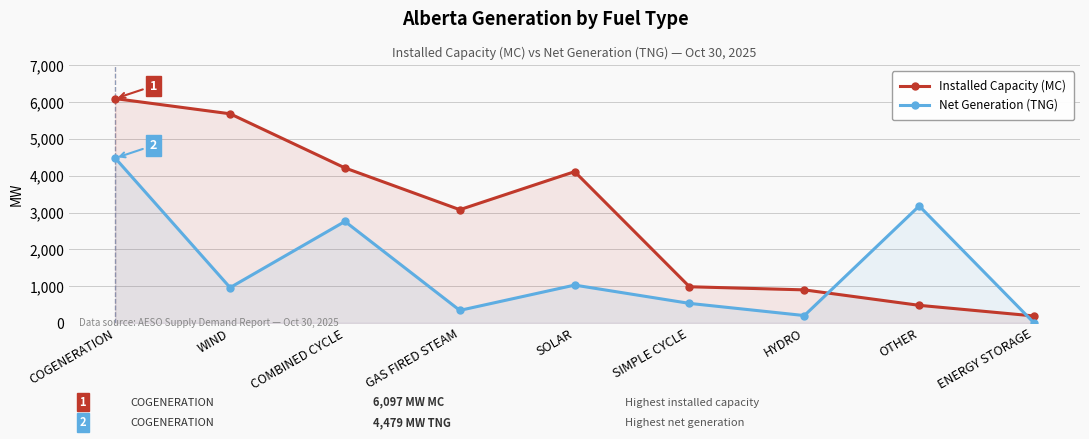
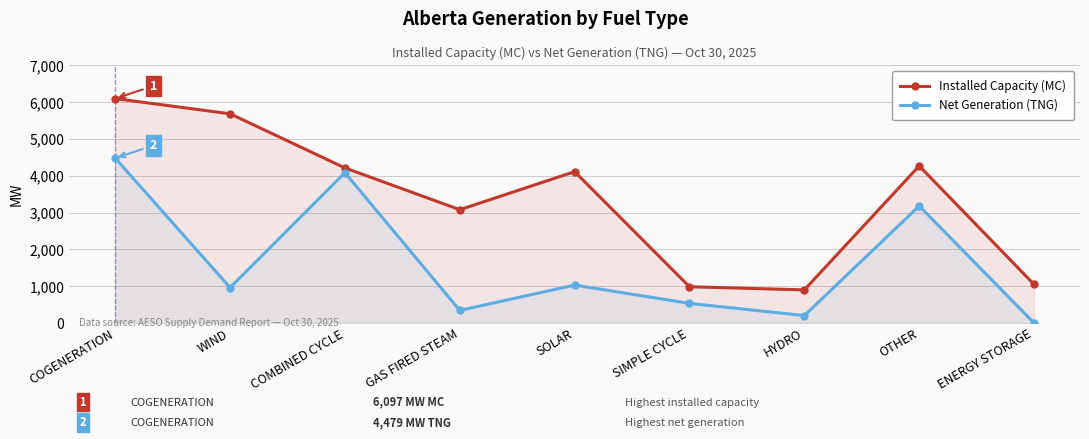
  {
    "Installed Capacity (MC)": {
      "COGENERATION": "6,100",
      "WIND": "5,700",
      "COMBINED CYCLE": "4,200",
      "GAS FIRED STEAM": "3,100",
      "SOLAR": "4,100",
      "SIMPLE CYCLE": "1,000",
      "HYDRO": "900",
-     "OTHER": "500",
-     "ENERGY STORAGE": "200"
+     "OTHER": "4,300",
+     "ENERGY STORAGE": "1,000"
    },
    "Net Generation (TNG)": {
      "COGENERATION": "4,500",
      "WIND": "1,000",
-     "COMBINED CYCLE": "2,800",
+     "COMBINED CYCLE": "4,100",
      "GAS FIRED STEAM": "300",
      "SOLAR": "1,000",
      "SIMPLE CYCLE": "500",
      "HYDRO": "200",
      "OTHER": "3,200",
      "ENERGY STORAGE": "0"
    }
  }
